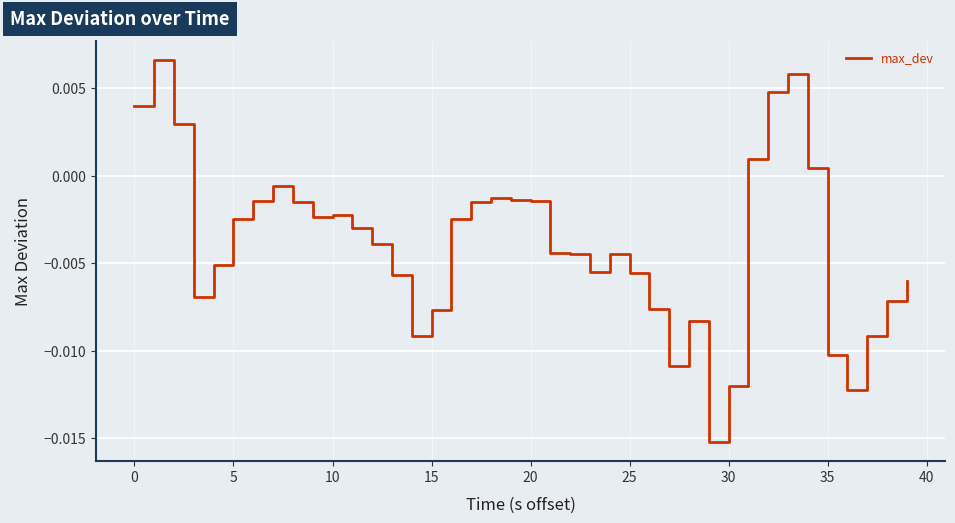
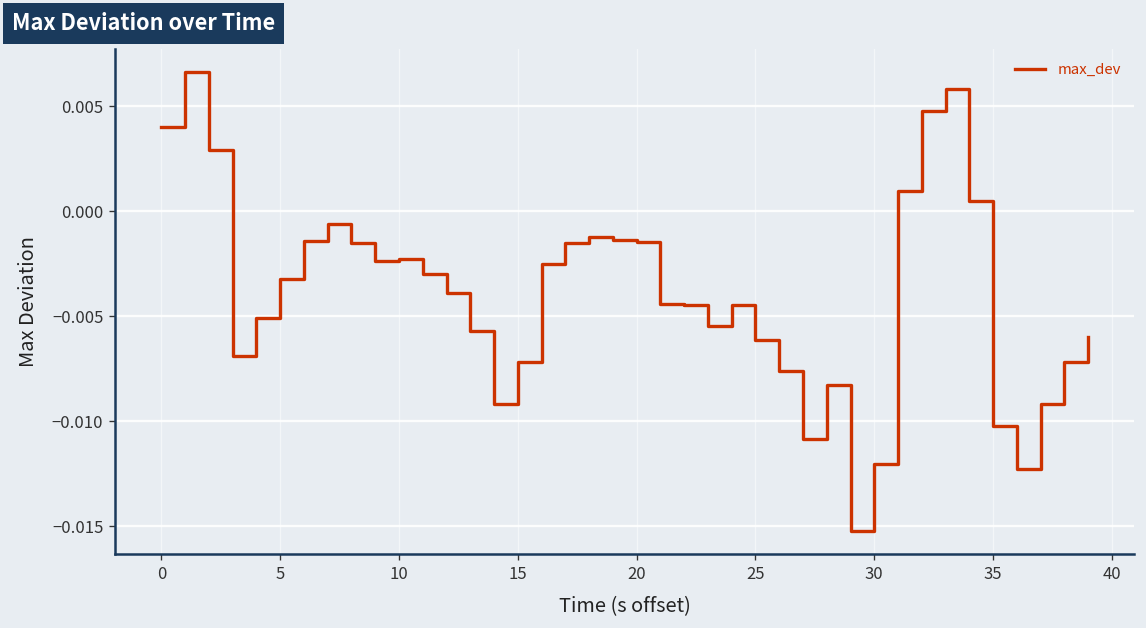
  {
    "0": 0.0040,
-   "5": -0.0025,
+   "5": -0.0032,
    "10": -0.0023,
-   "15": -0.0077,
+   "15": -0.0072,
    "20": -0.0015,
-   "25": -0.0055,
+   "25": -0.0061,
    "30": -0.0120,
    "35": -0.0102
  }
